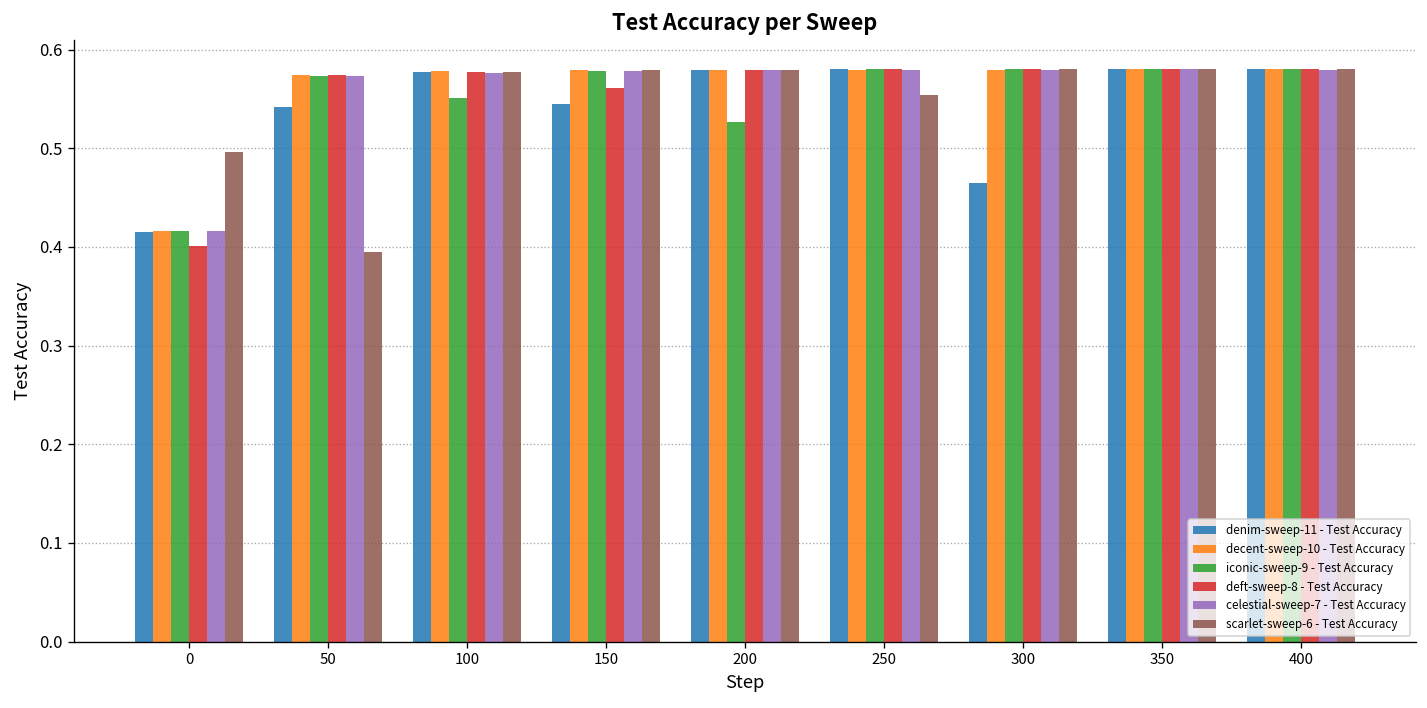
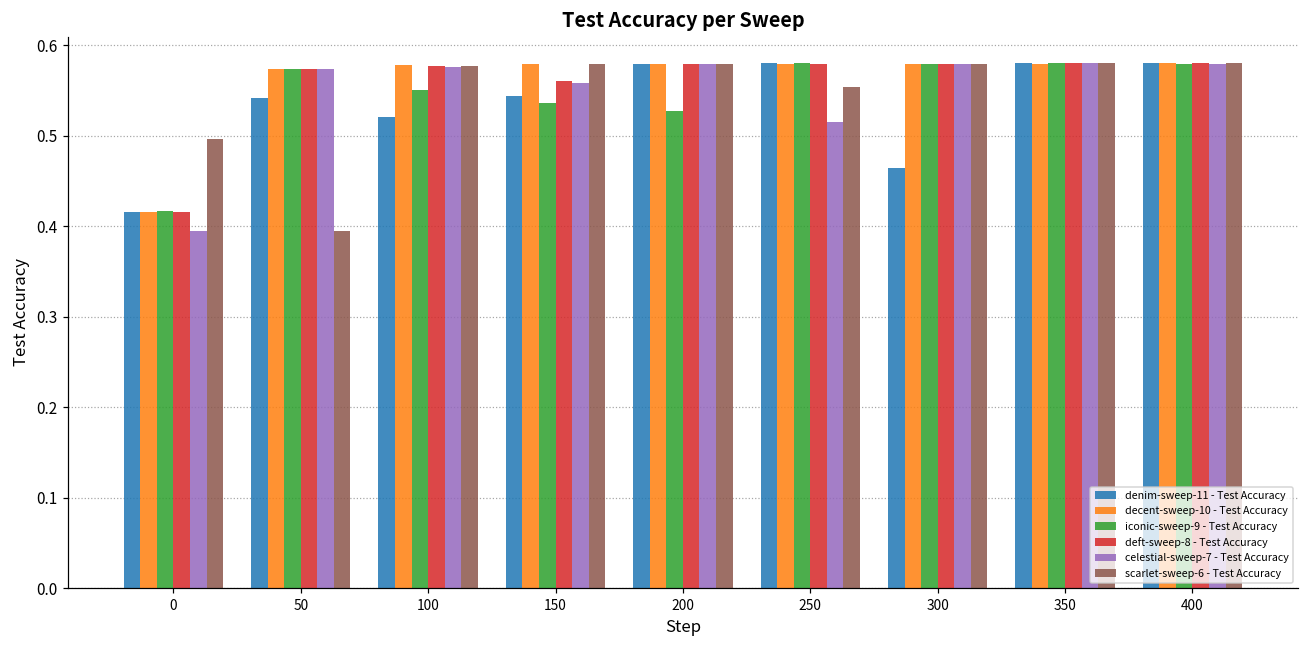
  {
    "denim-sweep-11 - Test Accuracy": {
      "0": 0.42,
      "50": 0.54,
-     "100": 0.58,
+     "100": 0.52,
      "150": 0.54,
      "200": 0.58,
      "250": 0.58,
      "300": 0.46,
      "350": 0.58,
      "400": 0.58
    },
    "decent-sweep-10 - Test Accuracy": {
      "0": 0.42,
      "50": 0.57,
      "100": 0.58,
      "150": 0.58,
      "200": 0.58,
      "250": 0.58,
      "300": 0.58,
      "350": 0.58,
      "400": 0.58
    },
    "iconic-sweep-9 - Test Accuracy": {
      "0": 0.42,
      "50": 0.57,
      "100": 0.55,
-     "150": 0.58,
+     "150": 0.54,
      "200": 0.53,
      "250": 0.58,
      "300": 0.58,
      "350": 0.58,
      "400": 0.58
    },
    "deft-sweep-8 - Test Accuracy": {
-     "0": 0.40,
+     "0": 0.42,
      "50": 0.57,
      "100": 0.58,
      "150": 0.56,
      "200": 0.58,
      "250": 0.58,
      "300": 0.58,
      "350": 0.58,
      "400": 0.58
    },
    "celestial-sweep-7 - Test Accuracy": {
-     "0": 0.42,
+     "0": 0.39,
      "50": 0.57,
      "100": 0.58,
-     "150": 0.58,
+     "150": 0.56,
      "200": 0.58,
-     "250": 0.58,
+     "250": 0.52,
      "300": 0.58,
      "350": 0.58,
      "400": 0.58
    },
    "scarlet-sweep-6 - Test Accuracy": {
      "0": 0.50,
      "50": 0.39,
      "100": 0.58,
      "150": 0.58,
      "200": 0.58,
      "250": 0.55,
      "300": 0.58,
      "350": 0.58,
      "400": 0.58
    }
  }
